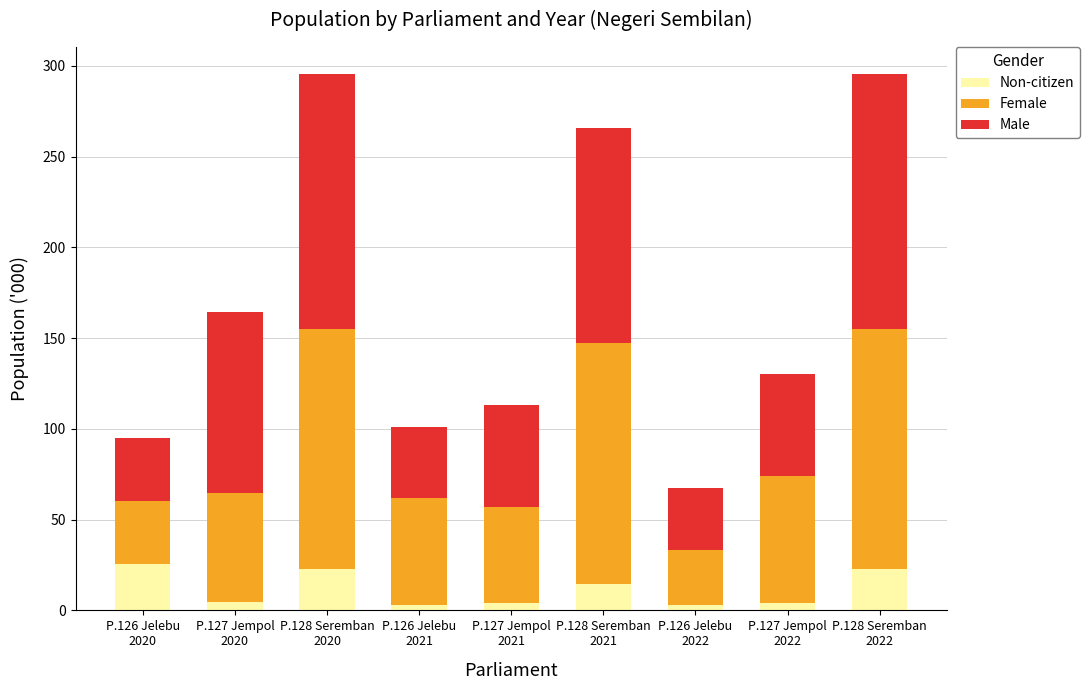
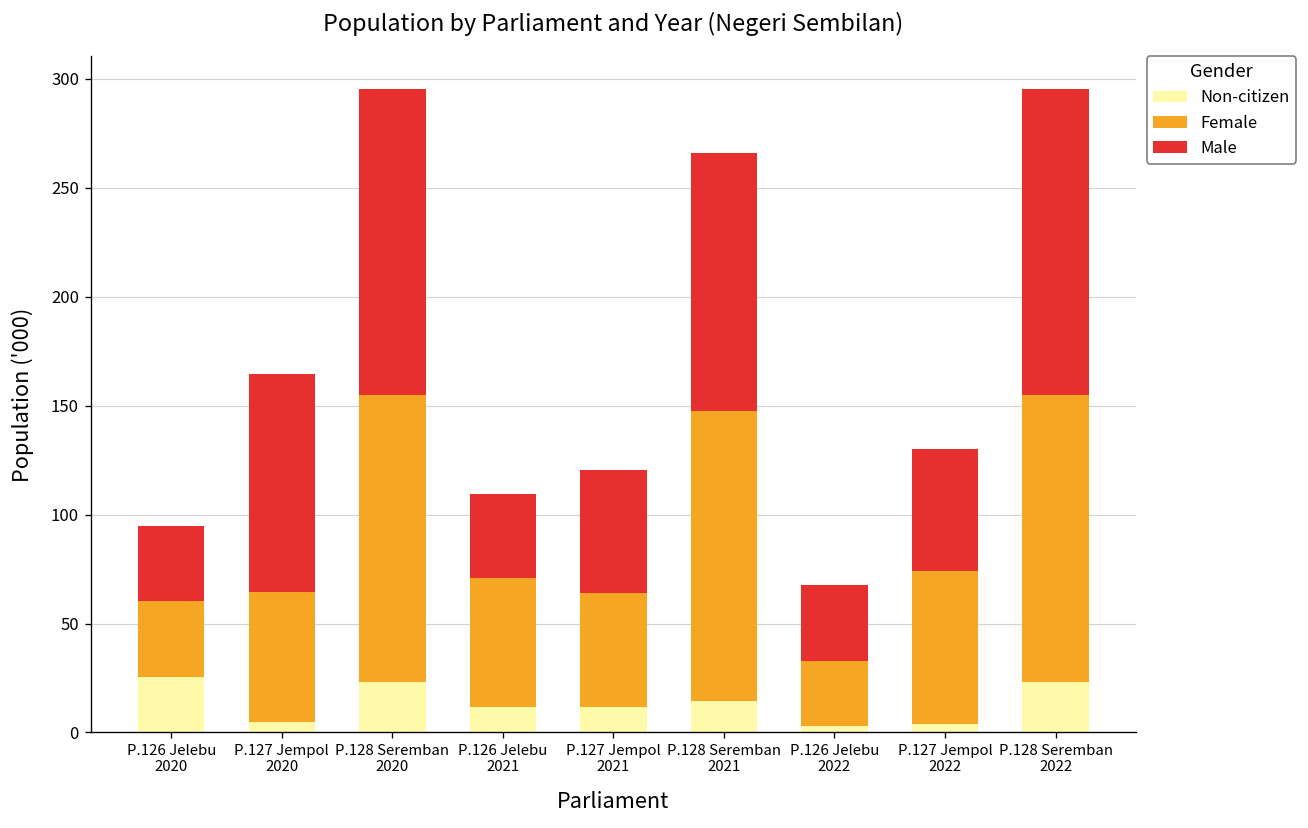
  {
    "Non-citizen": {
      "P.126 Jelebu 2020": 25,
      "P.127 Jempol 2020": 5,
      "P.128 Seremban 2020": 23,
-     "P.126 Jelebu 2021": 3,
-     "P.127 Jempol 2021": 4,
+     "P.126 Jelebu 2021": 12,
+     "P.127 Jempol 2021": 12,
      "P.128 Seremban 2021": 15,
      "P.126 Jelebu 2022": 3,
      "P.127 Jempol 2022": 4,
      "P.128 Seremban 2022": 23
    },
    "Female": {
      "P.126 Jelebu 2020": 35,
      "P.127 Jempol 2020": 60,
      "P.128 Seremban 2020": 132,
      "P.126 Jelebu 2021": 59,
      "P.127 Jempol 2021": 53,
      "P.128 Seremban 2021": 133,
      "P.126 Jelebu 2022": 30,
      "P.127 Jempol 2022": 70,
      "P.128 Seremban 2022": 132
    },
    "Male": {
      "P.126 Jelebu 2020": 34,
      "P.127 Jempol 2020": 100,
      "P.128 Seremban 2020": 141,
      "P.126 Jelebu 2021": 39,
      "P.127 Jempol 2021": 56,
      "P.128 Seremban 2021": 119,
      "P.126 Jelebu 2022": 35,
      "P.127 Jempol 2022": 56,
      "P.128 Seremban 2022": 141
    }
  }
